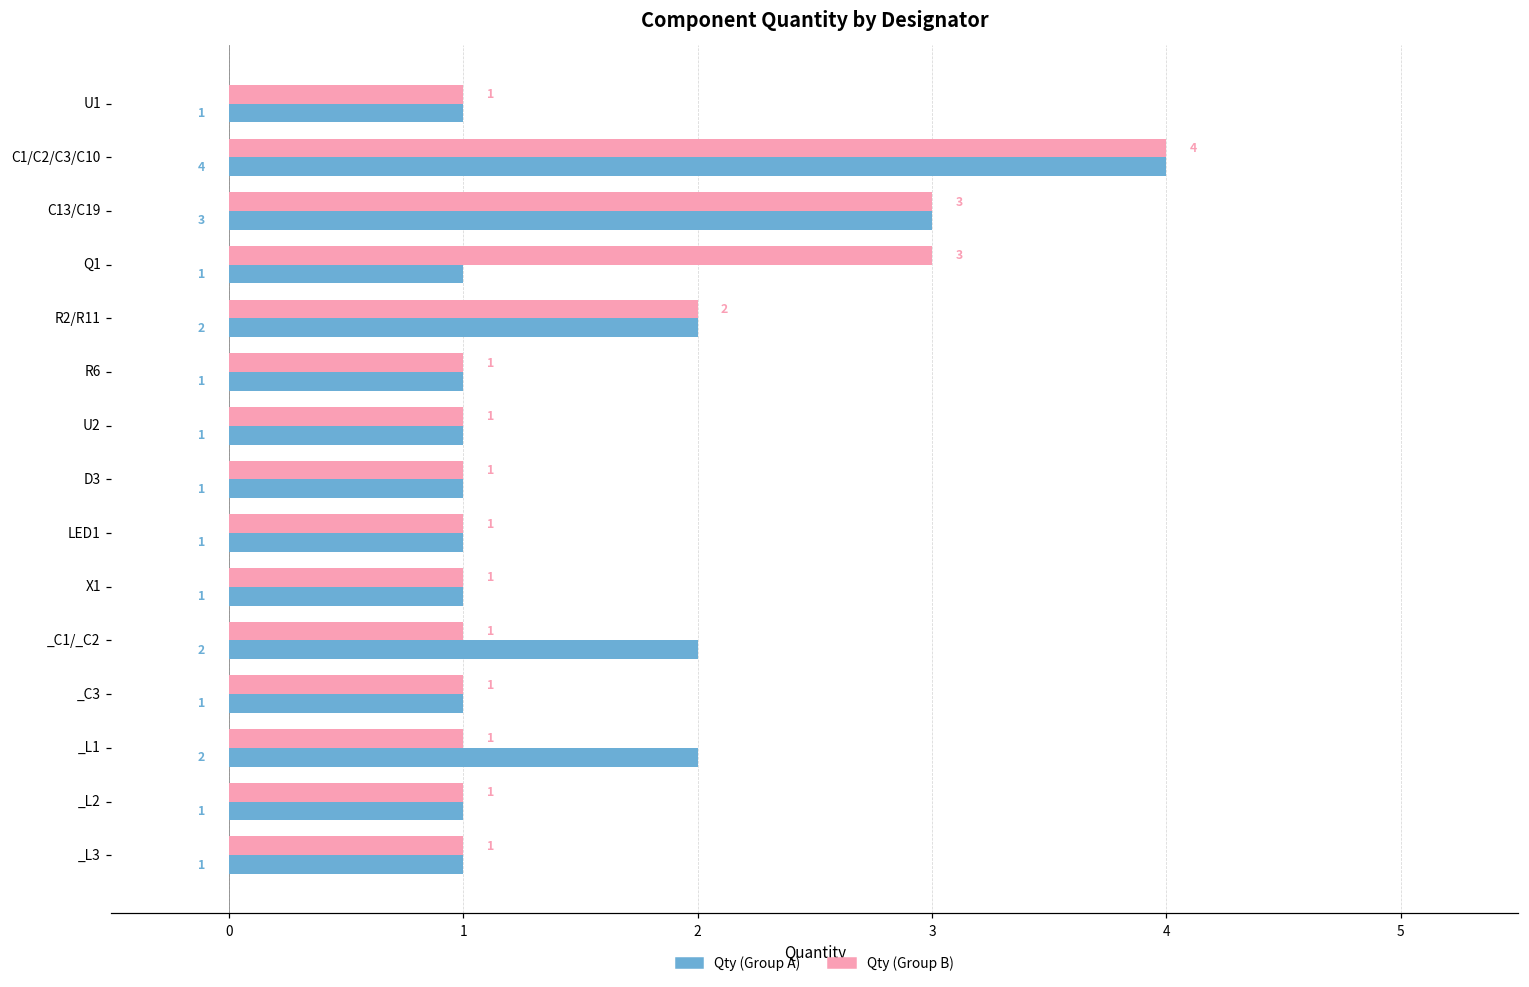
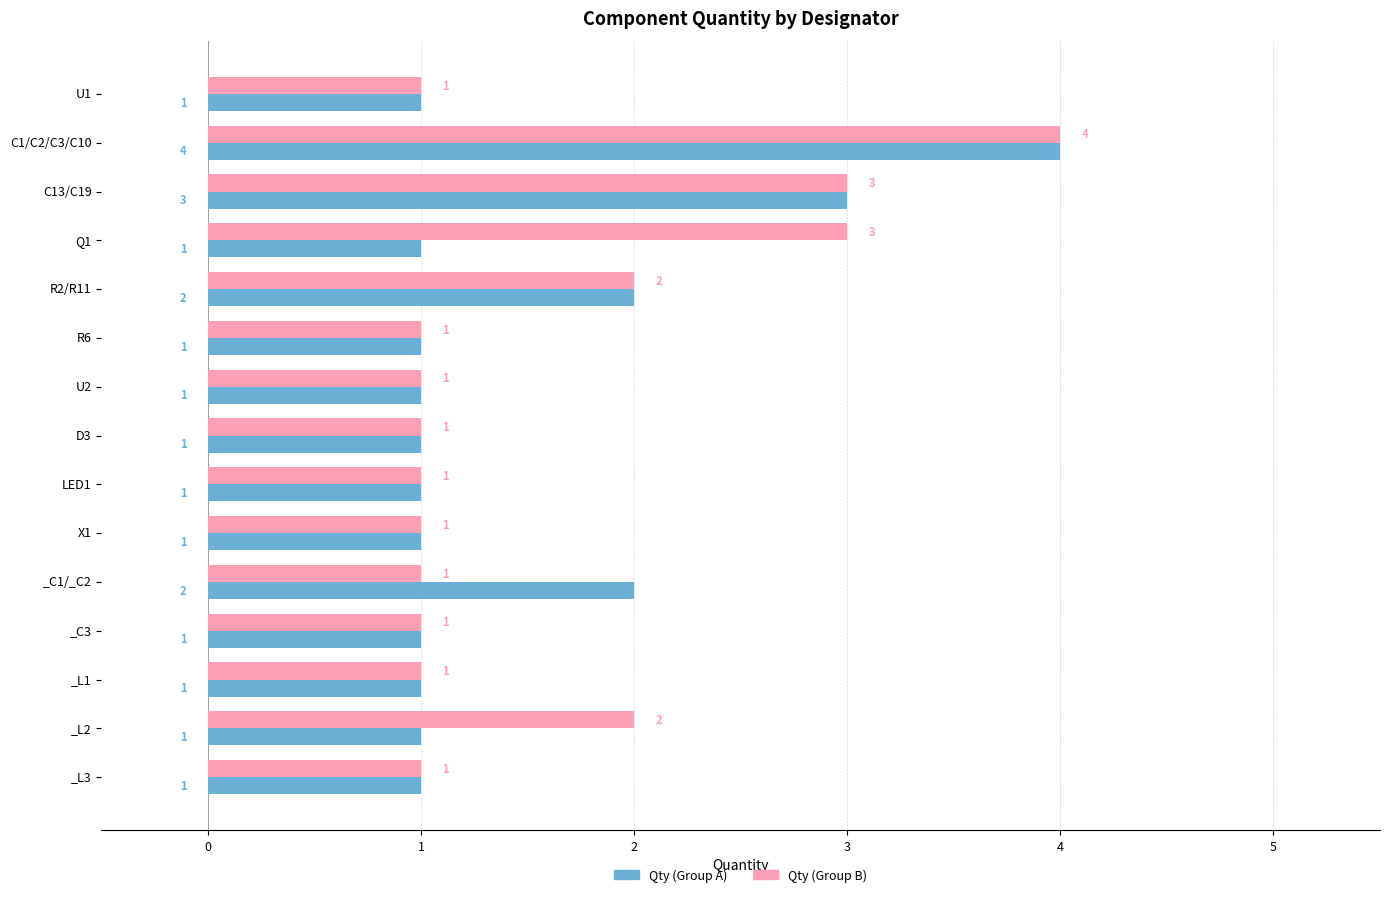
  {
    "Qty (Group A)": {
-     "_L1": 2
+     "_L1": 1
    },
    "Qty (Group B)": {
      "U1": 1,
      "C1/C2/C3/C10": 4,
      "C13/C19": 3,
      "Q1": 3,
      "R2/R11": 2,
      "R6": 1,
      "U2": 1,
      "D3": 1,
      "LED1": 1,
      "X1": 1,
      "_C1/_C2": 1,
      "_C3": 1,
      "_L1": 1,
-     "_L2": 1,
+     "_L2": 2,
      "_L3": 1
    }
  }
